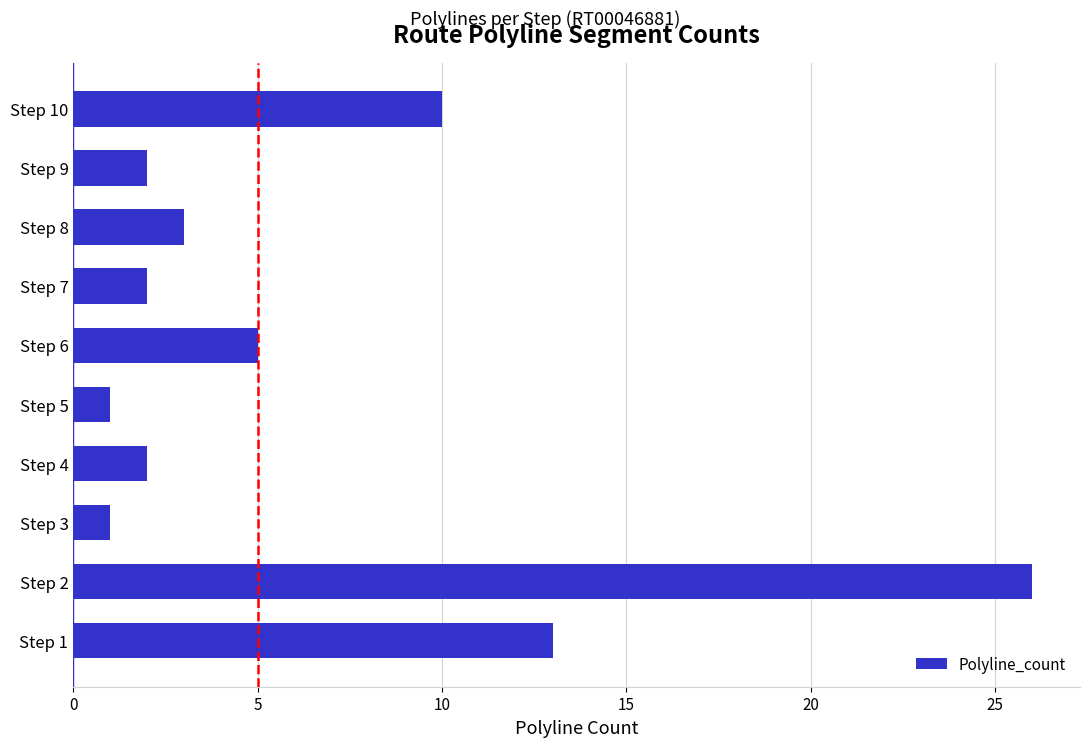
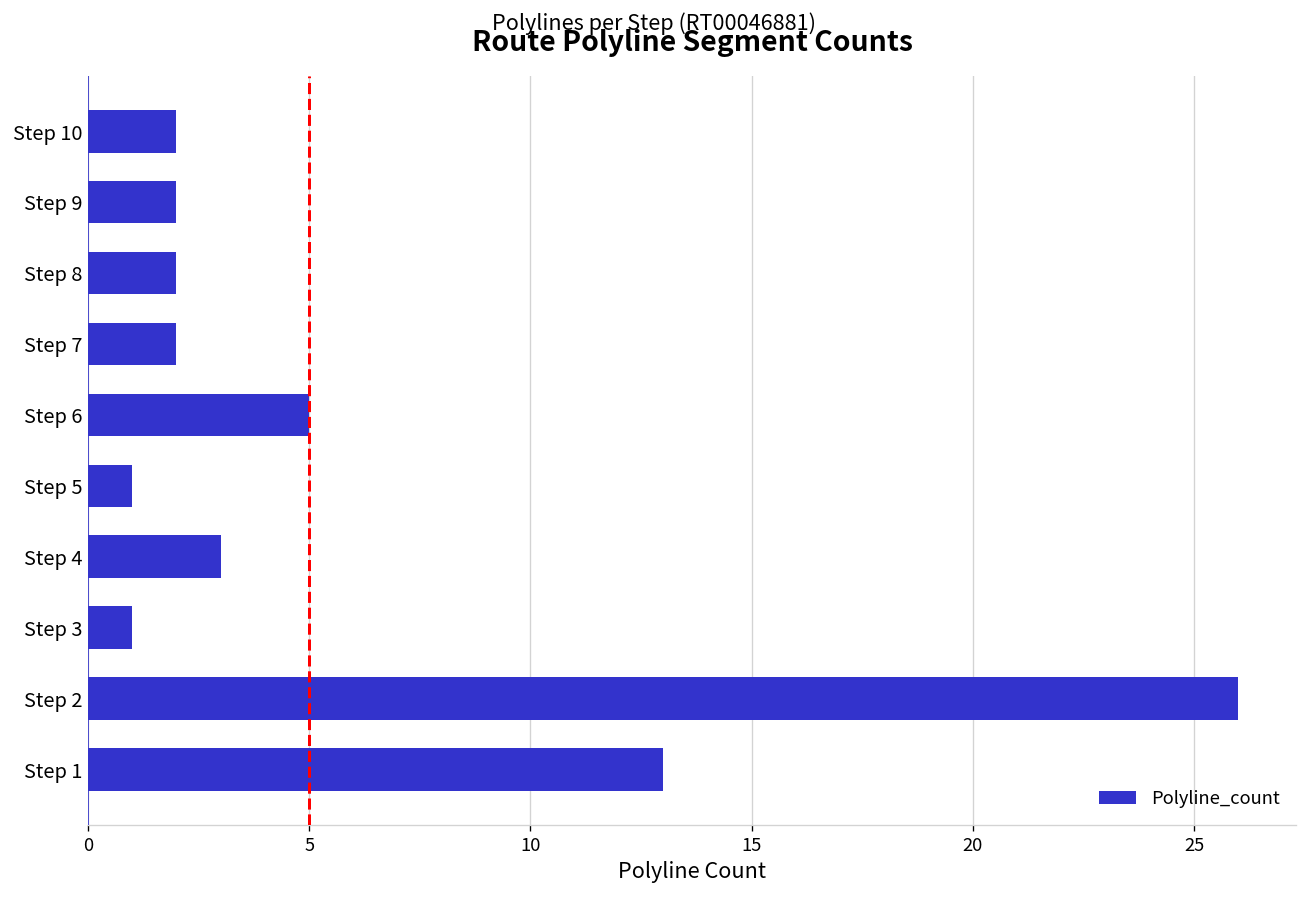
  {
-   "Step 10": 10,
+   "Step 10": 2,
    "Step 9": 2,
-   "Step 8": 3,
+   "Step 8": 2,
    "Step 7": 2,
    "Step 6": 5,
    "Step 5": 1,
-   "Step 4": 2,
+   "Step 4": 3,
    "Step 3": 1,
    "Step 2": 26,
    "Step 1": 13
  }
